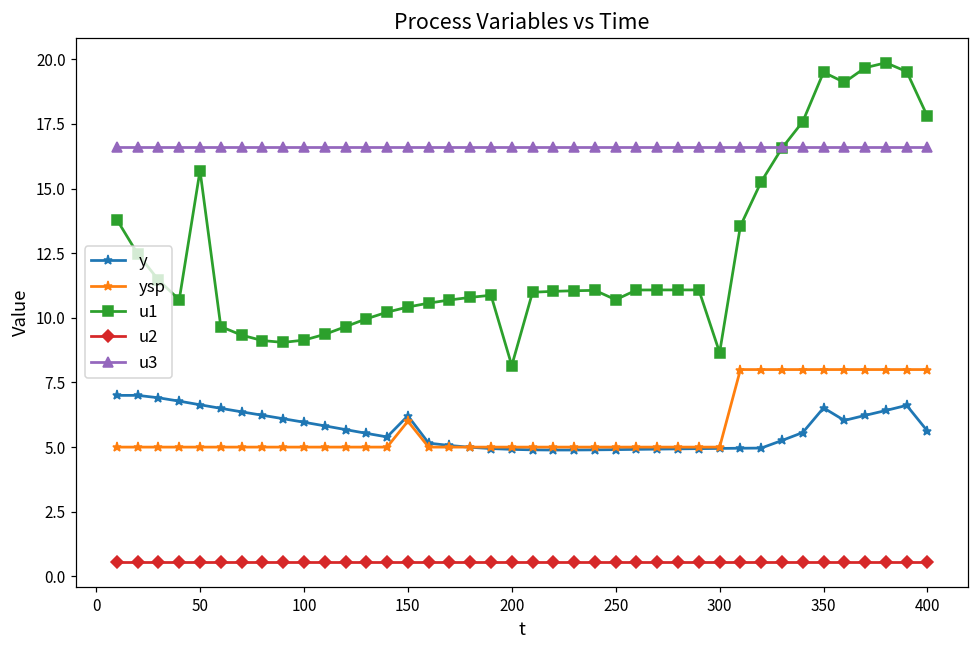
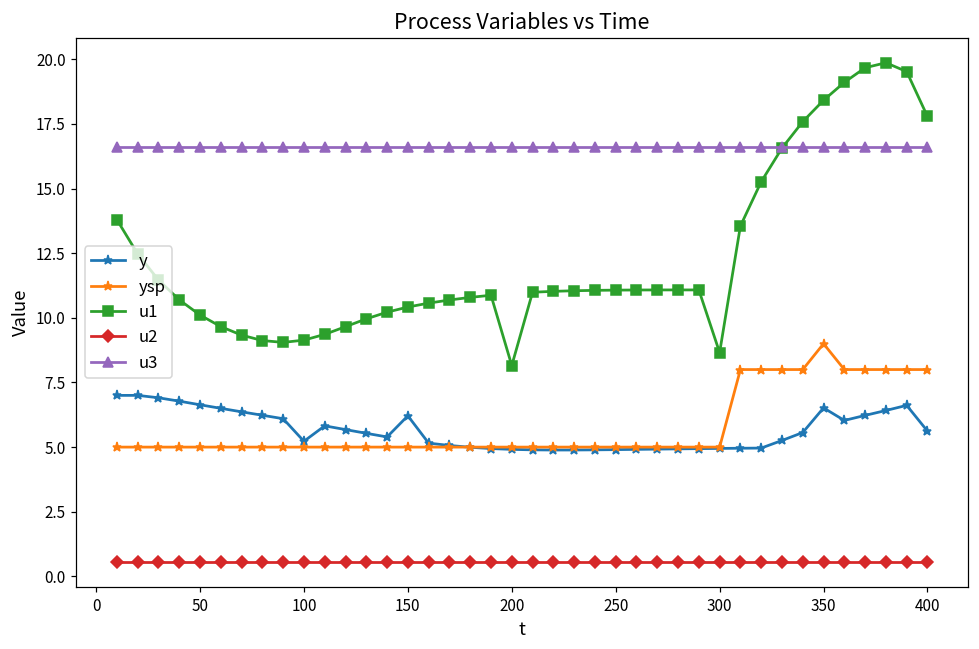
  {
    "y": {
      "50": 6.6,
-     "100": 6.0,
+     "100": 5.2,
      "150": 6.2,
      "350": 6.5,
      "400": 5.6
    },
    "ysp": {
      "50": 5,
      "100": 5,
-     "150": 6,
-     "350": 8,
+     "150": 5,
+     "350": 9,
      "400": 8
    },
    "u1": {
-     "50": 15.7,
+     "50": 10.1,
      "100": 9.1,
      "150": 10.4,
      "200": 8.2,
-     "250": 10.7,
+     "250": 11.1,
      "300": 8.7,
-     "350": 19.5,
+     "350": 18.4,
      "400": 17.8
    },
    "u2": {
      "50": 0.6,
      "100": 0.6,
      "150": 0.6,
      "200": 0.6,
      "250": 0.6,
      "300": 0.6,
      "350": 0.6,
      "400": 0.6
    },
    "u3": {
      "50": 16.6,
      "100": 16.6,
      "150": 16.6,
      "200": 16.6,
      "250": 16.6,
      "300": 16.6,
      "350": 16.6,
      "400": 16.6
    }
  }
